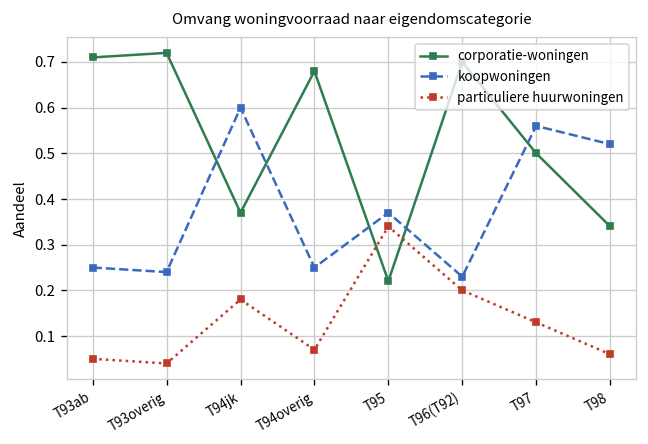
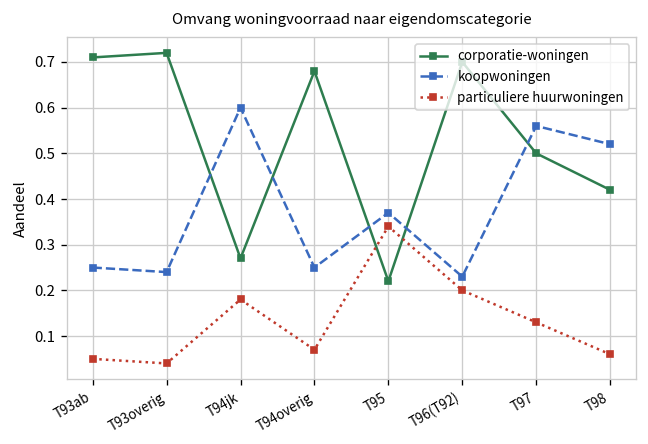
  {
    "corporatie-woningen": {
      "T93ab": 0.71,
      "T93overig": 0.72,
-     "T94jk": 0.37,
+     "T94jk": 0.27,
      "T94overig": 0.68,
      "T95": 0.22,
      "T97": 0.50,
-     "T98": 0.34
+     "T98": 0.42
    },
    "koopwoningen": {
      "T93ab": 0.25,
      "T93overig": 0.24,
      "T94jk": 0.60,
      "T94overig": 0.25,
      "T95": 0.37,
      "T96(T92)": 0.23,
      "T97": 0.56,
      "T98": 0.52
    },
    "particuliere huurwoningen": {
      "T93ab": 0.05,
      "T93overig": 0.04,
      "T94jk": 0.18,
      "T94overig": 0.07,
      "T95": 0.34,
      "T96(T92)": 0.20,
      "T97": 0.13,
      "T98": 0.06
    }
  }
